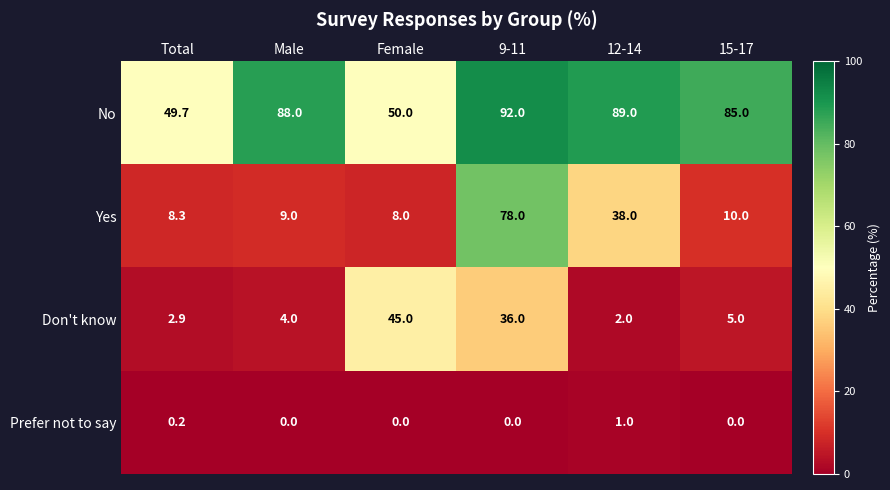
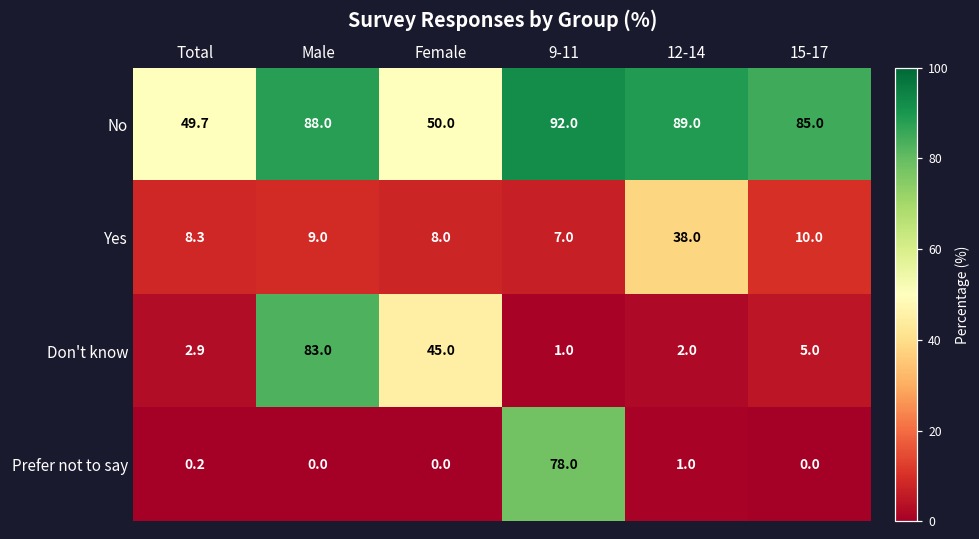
  {
    "No": {
      "Total": 49.7,
      "Male": 88.0,
      "Female": 50.0,
      "9-11": 92.0,
      "12-14": 89.0,
      "15-17": 85.0
    },
    "Yes": {
      "Total": 8.3,
      "Male": 9.0,
      "Female": 8.0,
-     "9-11": 78.0,
+     "9-11": 7.0,
      "12-14": 38.0,
      "15-17": 10.0
    },
    "Don't know": {
      "Total": 2.9,
-     "Male": 4.0,
+     "Male": 83.0,
      "Female": 45.0,
-     "9-11": 36.0,
+     "9-11": 1.0,
      "12-14": 2.0,
      "15-17": 5.0
    },
    "Prefer not to say": {
      "Total": 0.2,
      "Male": 0.0,
      "Female": 0.0,
-     "9-11": 0.0,
+     "9-11": 78.0,
      "12-14": 1.0,
      "15-17": 0.0
    }
  }
